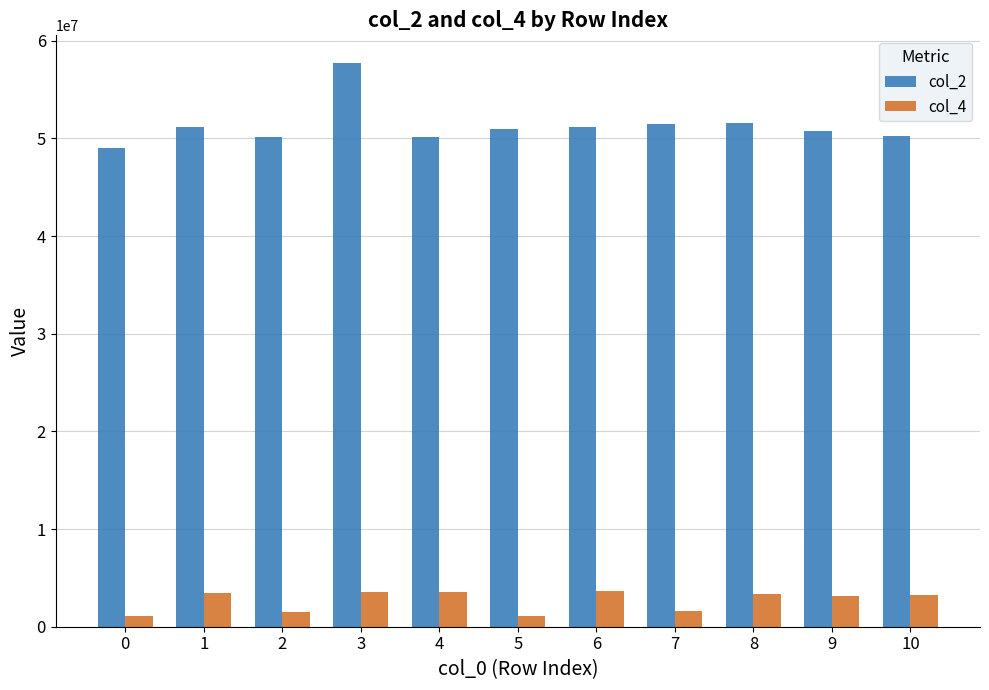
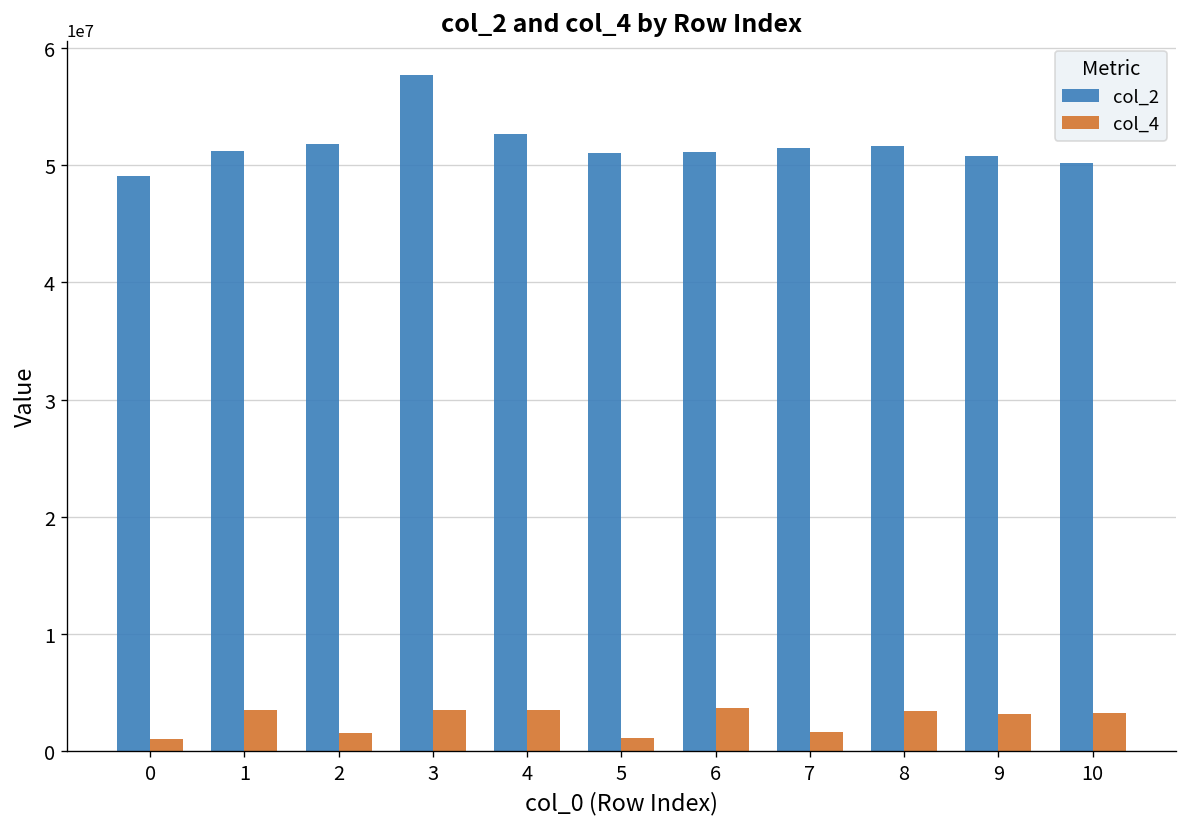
  {
    "col_2": {
      "0": 49000000,
      "1": 51000000,
-     "2": 50000000,
+     "2": 52000000,
      "3": 58000000,
-     "4": 50000000,
+     "4": 53000000,
      "5": 51000000,
      "6": 51000000,
      "7": 51000000,
      "8": 52000000,
      "9": 51000000,
      "10": 50000000
    },
    "col_4": {
      "0": 1000000,
      "1": 3000000,
      "2": 2000000,
      "3": 4000000,
      "4": 4000000,
      "5": 1000000,
      "6": 4000000,
      "7": 2000000,
      "8": 3000000,
      "9": 3000000,
      "10": 3000000
    }
  }
